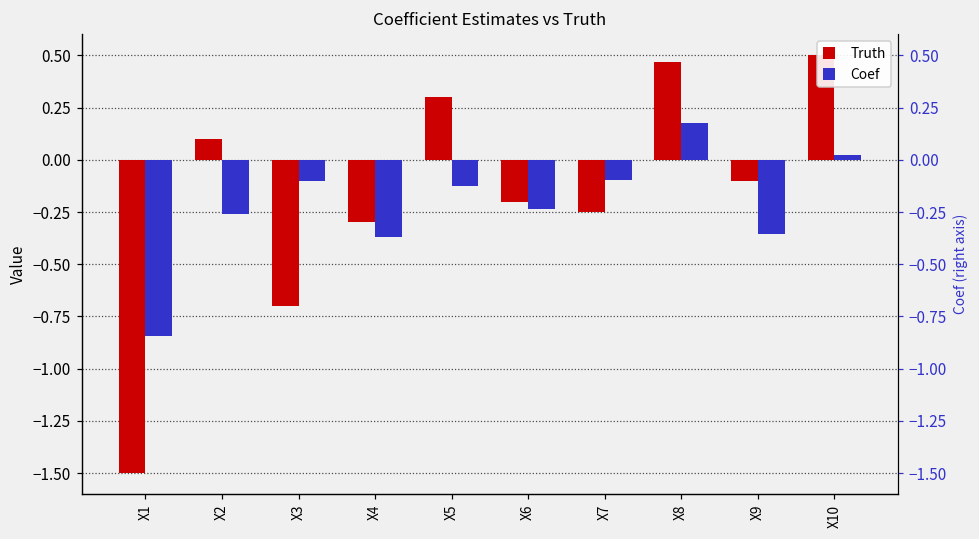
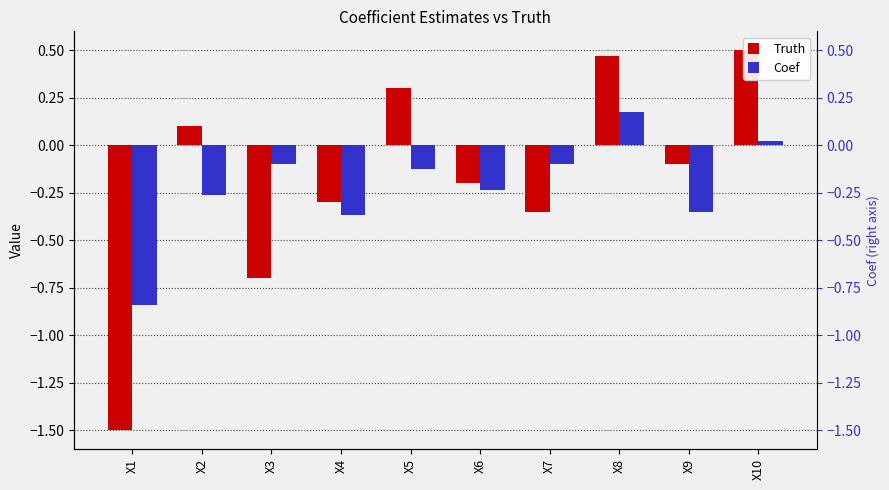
  {
    "Truth": {
      "X1": -1.50,
      "X2": 0.10,
      "X3": -0.70,
      "X4": -0.30,
      "X5": 0.30,
      "X6": -0.20,
-     "X7": -0.25,
+     "X7": -0.35,
      "X8": 0.47,
      "X9": -0.10
    },
    "Coef": {
      "X1": -0.84,
      "X2": -0.26,
      "X3": -0.10,
      "X4": -0.37,
      "X5": -0.12,
      "X6": -0.24,
      "X7": -0.10,
      "X8": 0.18,
      "X9": -0.35,
      "X10": 0.02
    }
  }
